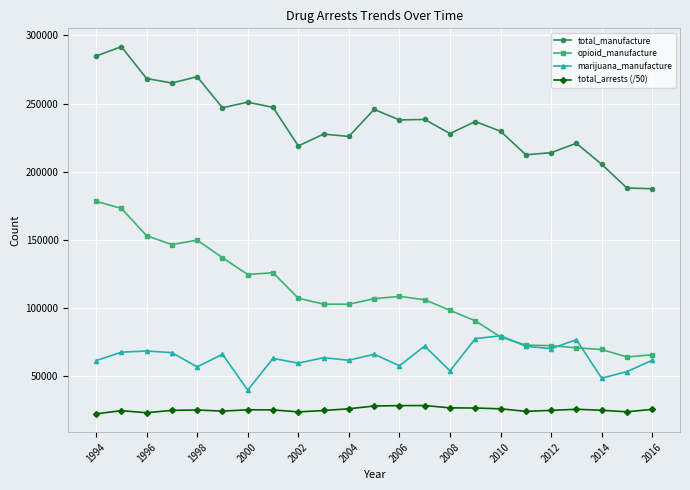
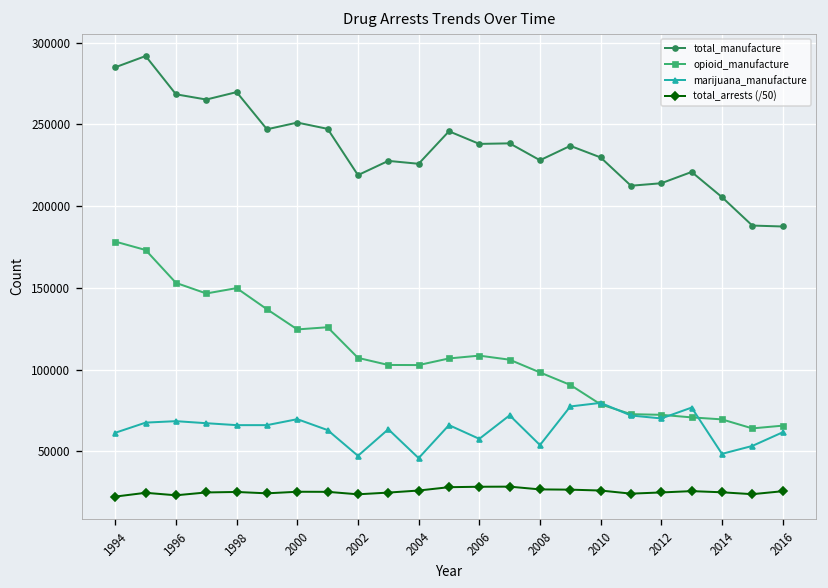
  {
    "marijuana_manufacture": {
      "1994": 61000,
      "1996": 69000,
-     "1998": 57000,
-     "2000": 40000,
-     "2002": 60000,
-     "2004": 62000,
+     "1998": 66000,
+     "2000": 70000,
+     "2002": 47000,
+     "2004": 46000,
      "2006": 58000,
      "2008": 54000,
      "2012": 70000,
      "2014": 49000,
      "2016": 62000
    },
    "total_arrests (/50)": {
      "1994": 22000,
      "1996": 23000,
      "1998": 25000,
      "2000": 25000,
      "2002": 24000,
      "2004": 26000,
      "2006": 28000,
      "2008": 27000,
      "2010": 26000,
      "2012": 25000,
      "2014": 25000,
      "2016": 26000
    }
  }
